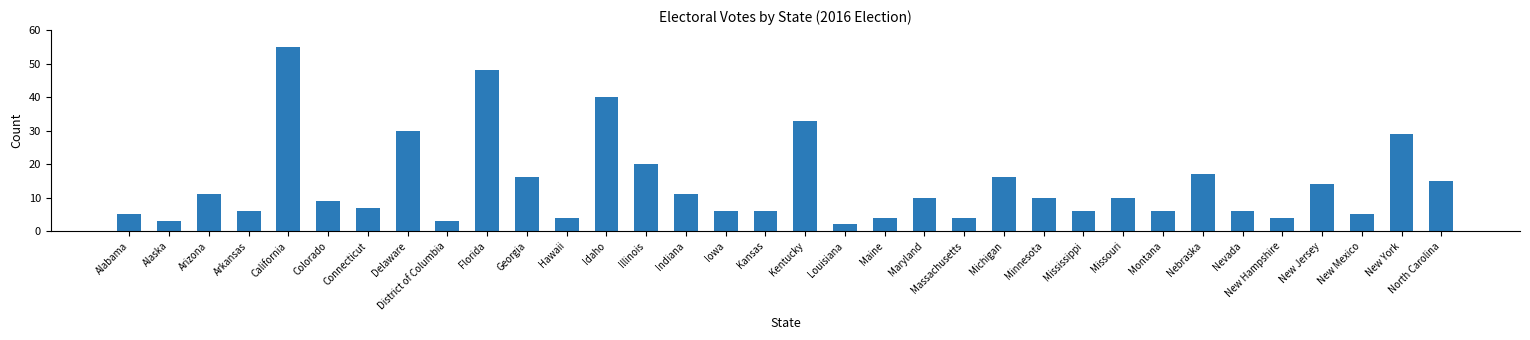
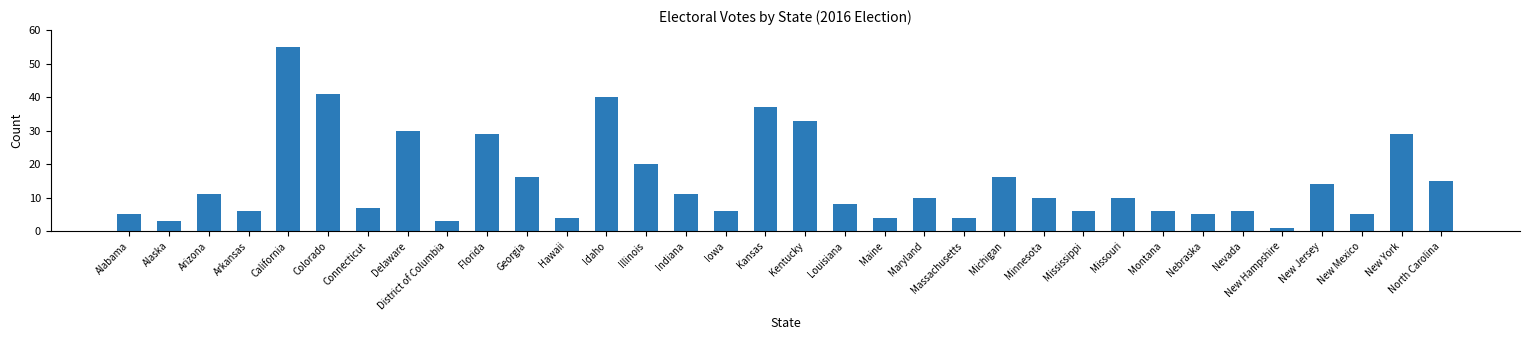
  {
    "Alabama": 5,
    "Alaska": 3,
    "Arizona": 11,
    "Arkansas": 6,
    "California": 55,
-   "Colorado": 9,
+   "Colorado": 41,
    "Connecticut": 7,
    "Delaware": 30,
    "District of Columbia": 3,
-   "Florida": 48,
+   "Florida": 29,
    "Georgia": 16,
    "Hawaii": 4,
    "Idaho": 40,
    "Illinois": 20,
    "Indiana": 11,
    "Iowa": 6,
-   "Kansas": 6,
+   "Kansas": 37,
    "Kentucky": 33,
-   "Louisiana": 2,
+   "Louisiana": 8,
    "Maine": 4,
    "Maryland": 10,
    "Massachusetts": 4,
    "Michigan": 16,
    "Minnesota": 10,
    "Mississippi": 6,
    "Missouri": 10,
    "Montana": 6,
-   "Nebraska": 17,
+   "Nebraska": 5,
    "Nevada": 6,
-   "New Hampshire": 4,
+   "New Hampshire": 1,
    "New Jersey": 14,
    "New Mexico": 5,
    "New York": 29,
    "North Carolina": 15
  }
